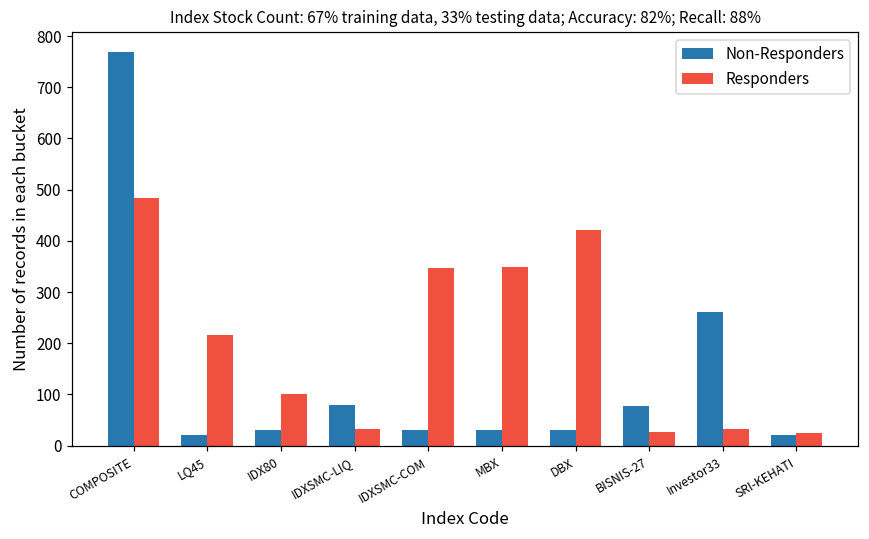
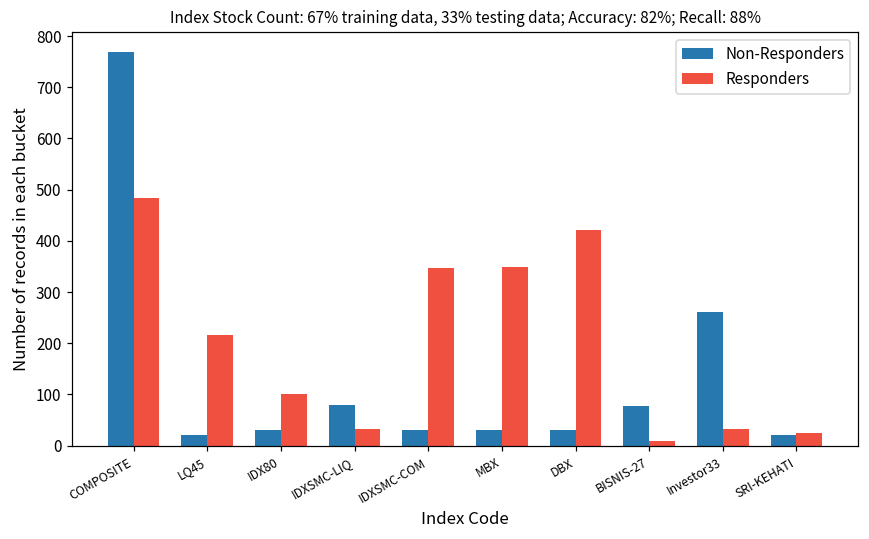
  {
    "Non-Responders": {
      "COMPOSITE": 770,
      "LQ45": 20,
      "IDX80": 30,
      "IDXSMC-LIQ": 80,
      "IDXSMC-COM": 30,
      "MBX": 30,
      "DBX": 30,
      "BISNIS-27": 80,
      "Investor33": 260,
      "SRI-KEHATI": 20
    },
    "Responders": {
      "COMPOSITE": 480,
      "LQ45": 220,
      "IDX80": 100,
      "IDXSMC-LIQ": 30,
      "IDXSMC-COM": 350,
      "MBX": 350,
      "DBX": 420,
-     "BISNIS-27": 30,
+     "BISNIS-27": 10,
      "Investor33": 30,
      "SRI-KEHATI": 30
    }
  }
